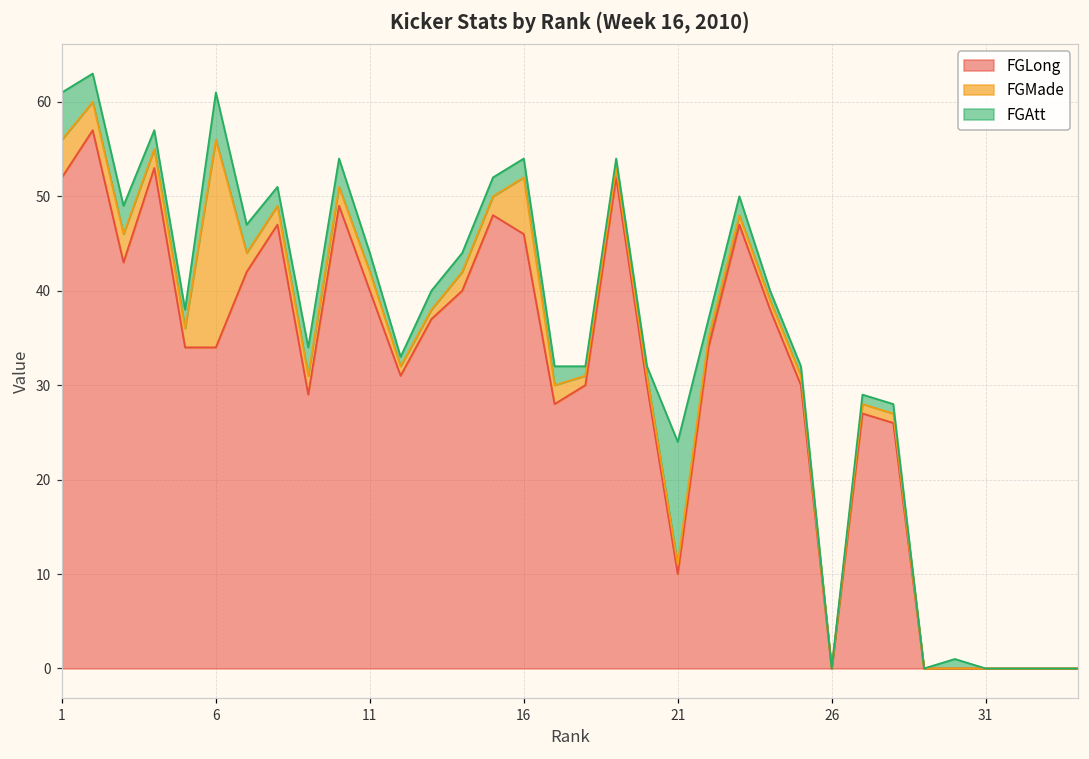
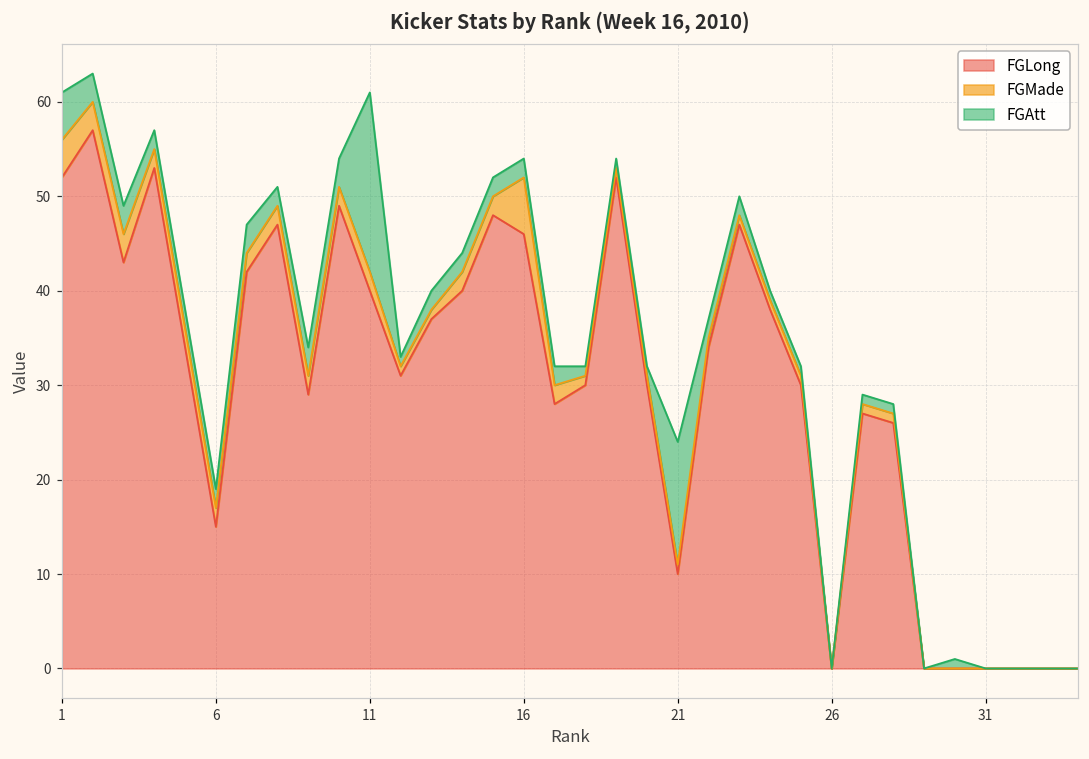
  {
    "FGLong": {
      "1": 52,
-     "6": 34,
+     "6": 15,
      "11": 40,
      "16": 46,
      "21": 10
    },
    "FGMade": {
      "1": 4,
-     "6": 22,
+     "6": 2,
      "11": 2,
      "16": 6,
      "21": 1
    },
    "FGAtt": {
      "1": 5,
-     "6": 5,
-     "11": 2,
+     "6": 2,
+     "11": 19,
      "16": 2,
      "21": 13
    }
  }
